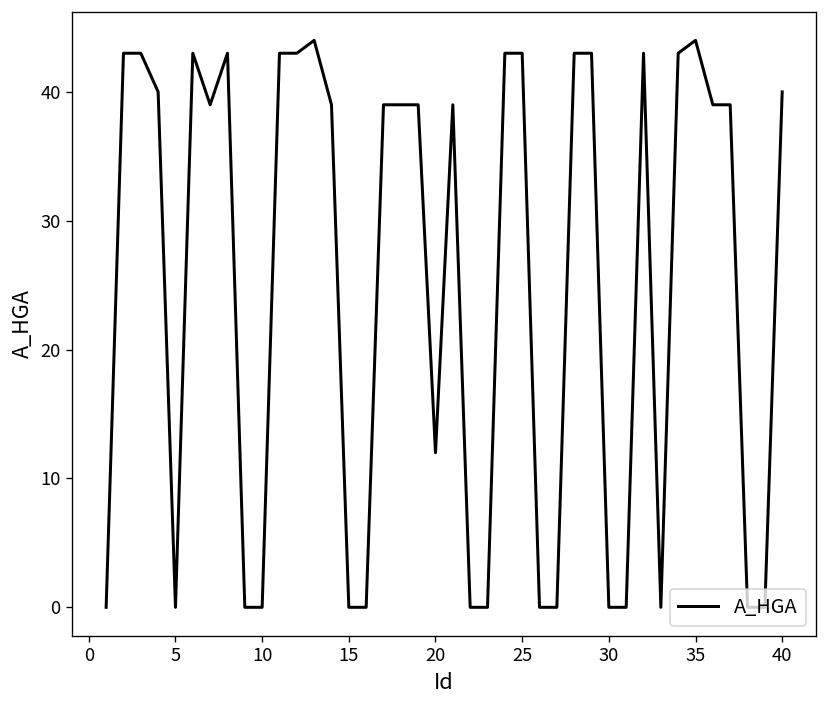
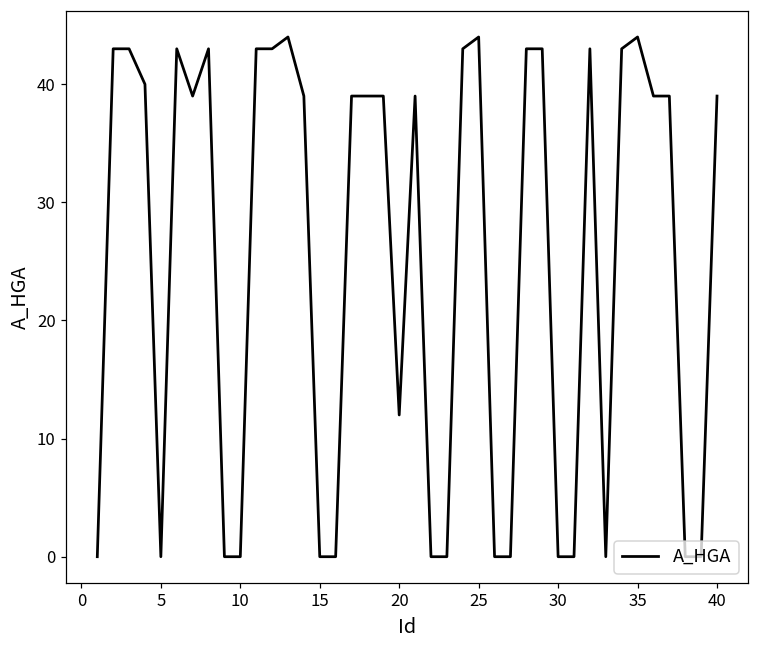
  {
    "5": 0,
    "10": 0,
    "15": 0,
    "20": 12,
-   "25": 43,
+   "25": 44,
    "30": 0,
    "35": 44,
-   "40": 40
+   "40": 39
  }
